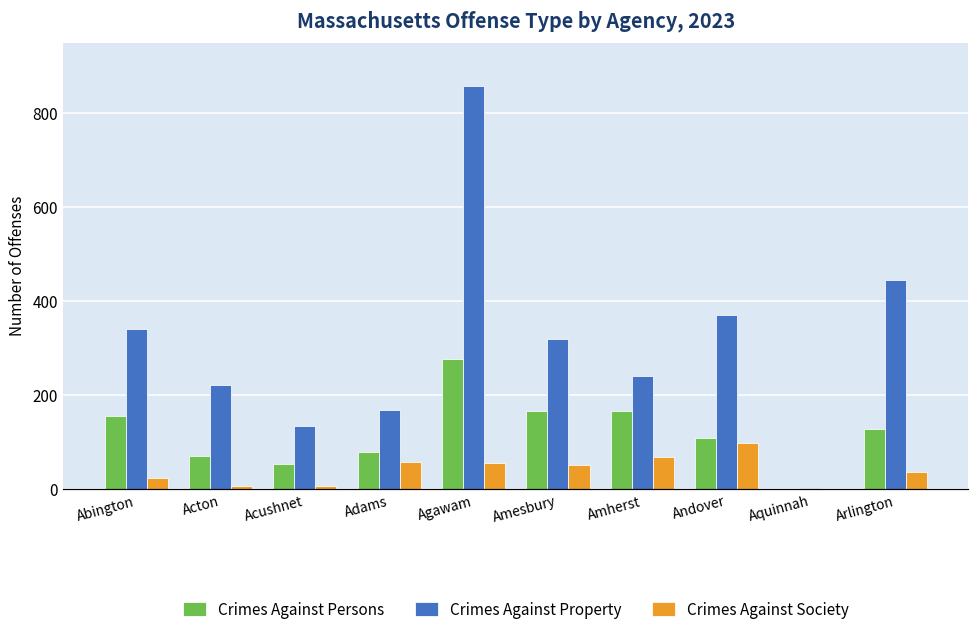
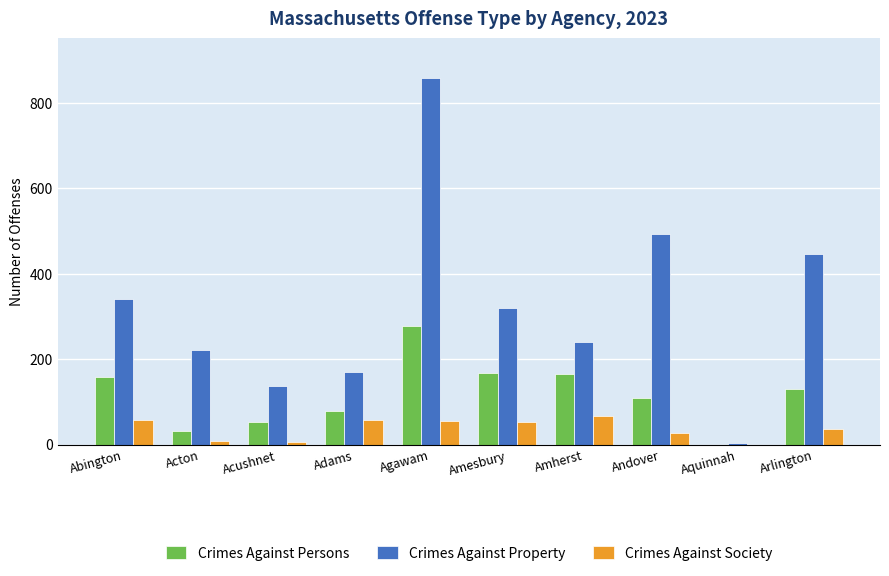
  {
    "Crimes Against Persons": {
      "Abington": 160,
-     "Acton": 70,
+     "Acton": 30,
      "Acushnet": 50,
      "Adams": 80,
      "Agawam": 280,
      "Amesbury": 170,
      "Amherst": 170,
      "Andover": 110,
      "Aquinnah": 0,
      "Arlington": 130
    },
    "Crimes Against Property": {
      "Abington": 340,
      "Acton": 220,
      "Acushnet": 140,
      "Adams": 170,
      "Agawam": 860,
      "Amesbury": 320,
      "Amherst": 240,
-     "Andover": 370,
+     "Andover": 490,
      "Arlington": 450
    },
    "Crimes Against Society": {
-     "Abington": 20,
+     "Abington": 60,
      "Acton": 10,
      "Acushnet": 10,
      "Adams": 60,
      "Agawam": 60,
      "Amesbury": 50,
      "Amherst": 70,
-     "Andover": 100,
+     "Andover": 30,
      "Aquinnah": 0,
      "Arlington": 40
    }
  }
